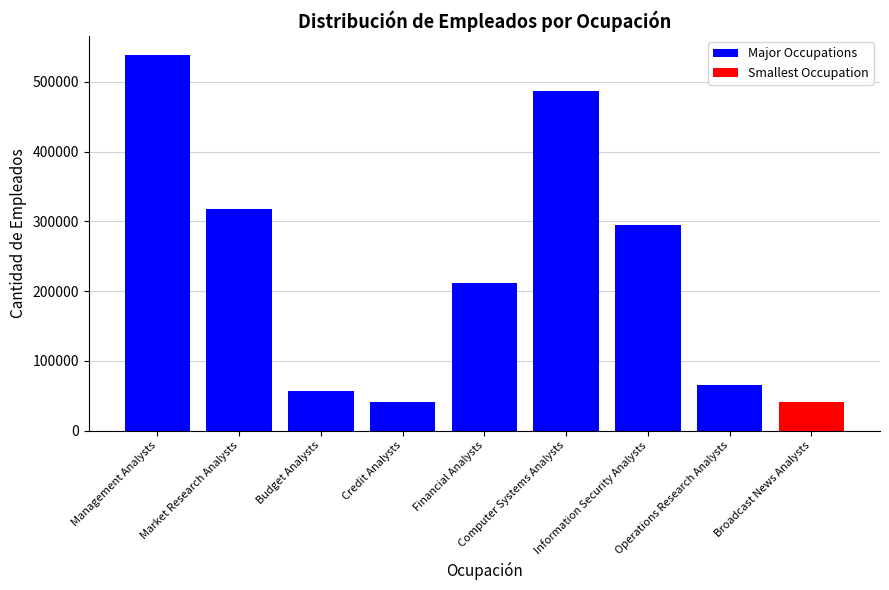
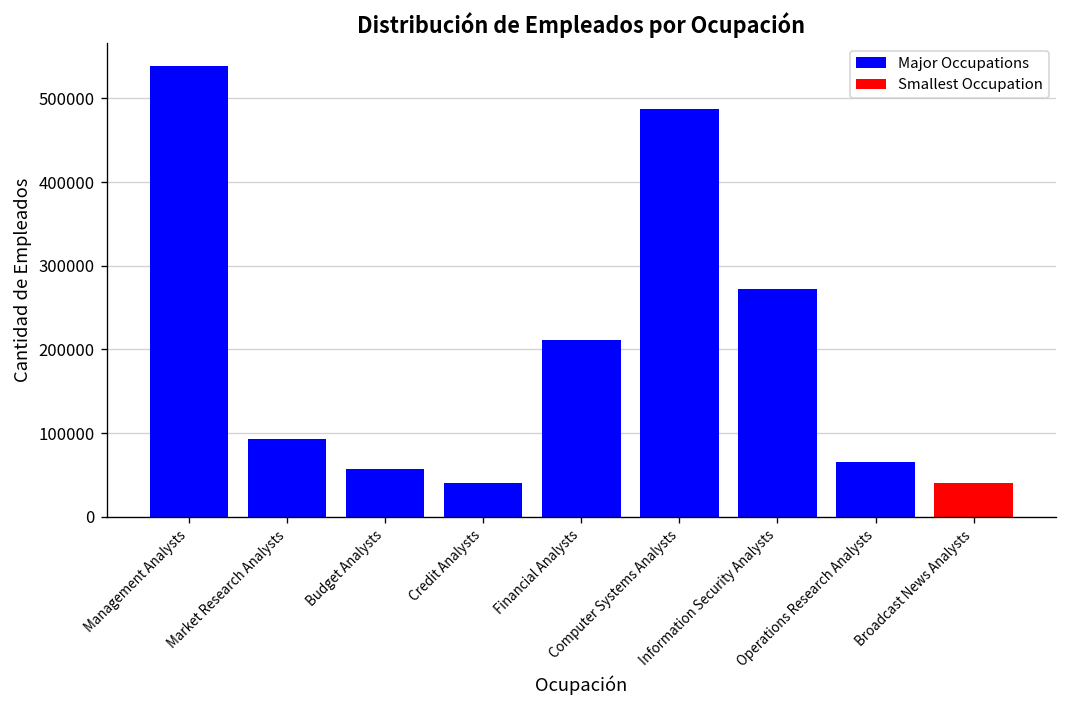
  {
    "Management Analysts": 540000,
-   "Market Research Analysts": 320000,
+   "Market Research Analysts": 90000,
    "Budget Analysts": 60000,
    "Credit Analysts": 40000,
    "Financial Analysts": 210000,
    "Computer Systems Analysts": 490000,
-   "Information Security Analysts": 290000,
+   "Information Security Analysts": 270000,
    "Operations Research Analysts": 70000,
    "Broadcast News Analysts": 40000
  }
